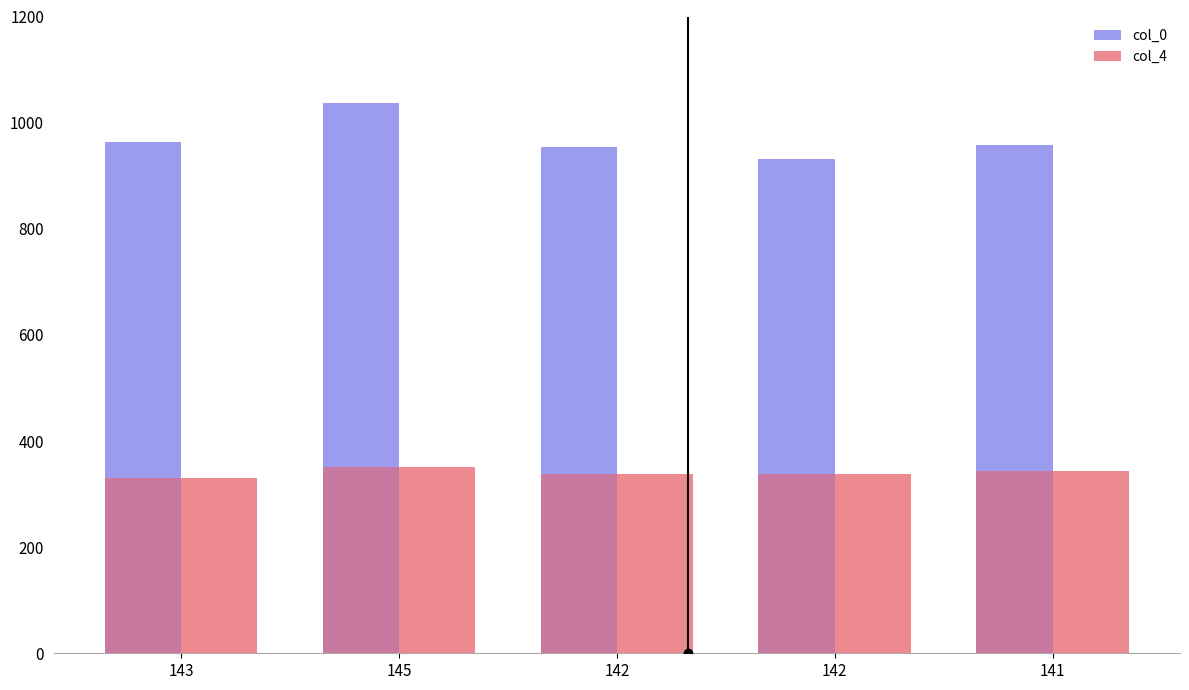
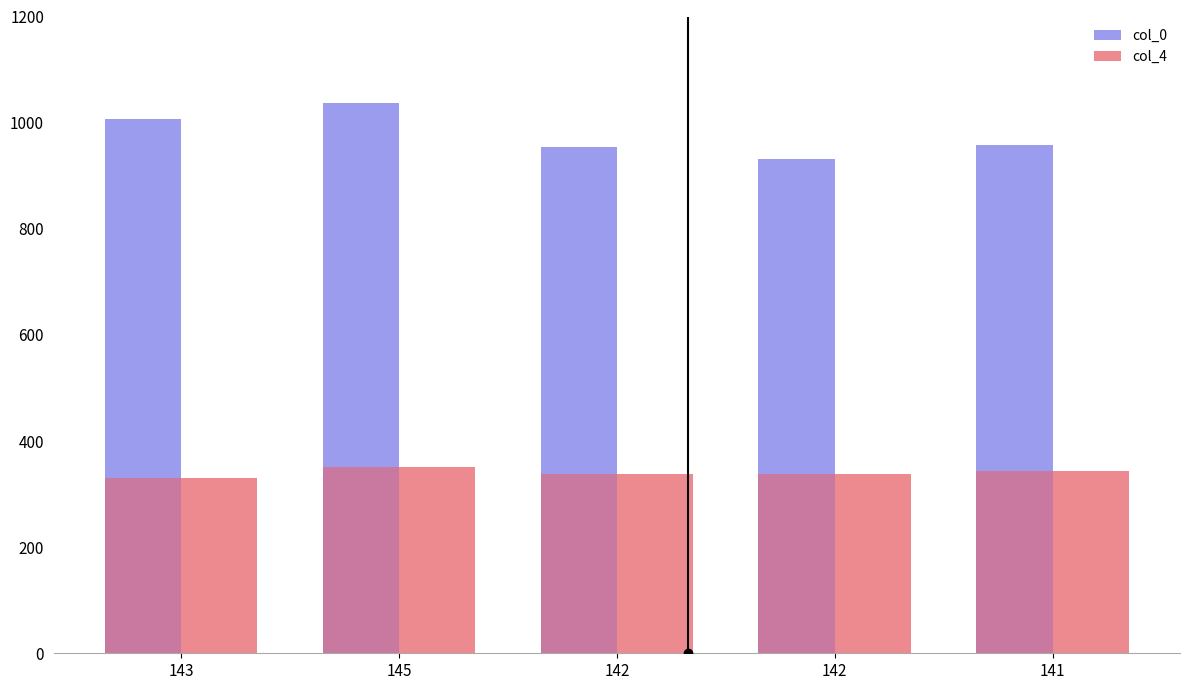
  {
    "col_0": {
-     "143": 960,
+     "143": 1010,
      "145": 1040,
      "141": 960
    }
  }
